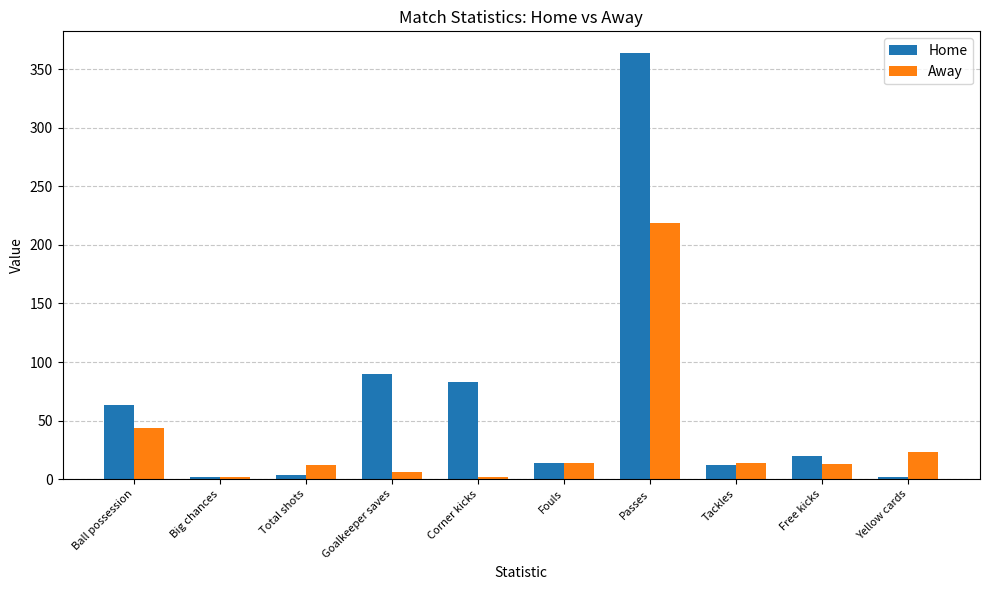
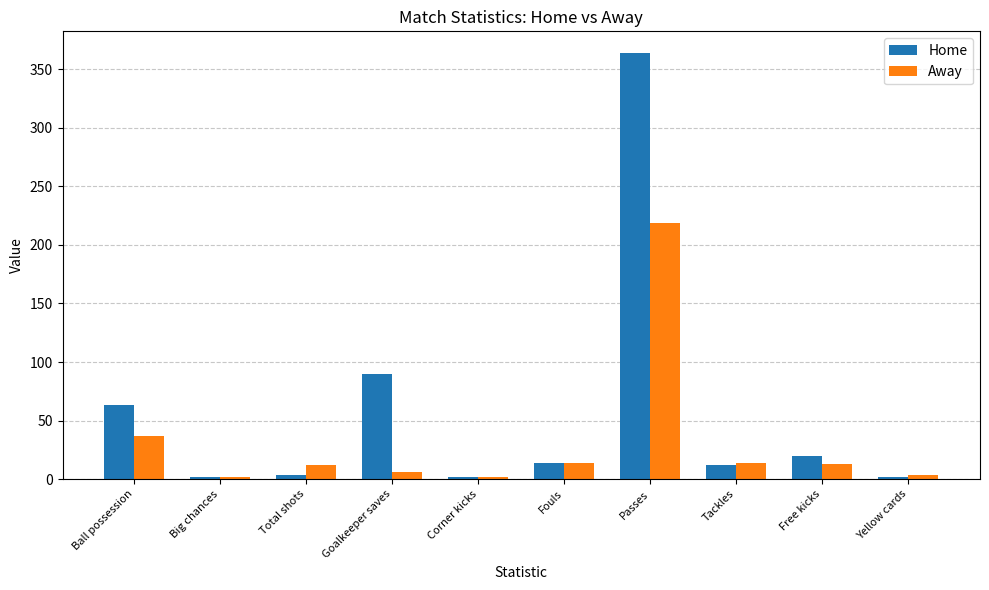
  {
    "Home": {
      "Ball possession": 63,
      "Total shots": 4,
      "Goalkeeper saves": 90,
-     "Corner kicks": 83,
+     "Corner kicks": 2,
      "Fouls": 14,
      "Passes": 364,
      "Tackles": 12,
      "Free kicks": 20
    },
    "Away": {
-     "Ball possession": 44,
+     "Ball possession": 37,
      "Total shots": 12,
      "Goalkeeper saves": 6,
      "Fouls": 14,
      "Passes": 219,
      "Tackles": 14,
      "Free kicks": 13,
-     "Yellow cards": 23
+     "Yellow cards": 4
    }
  }
